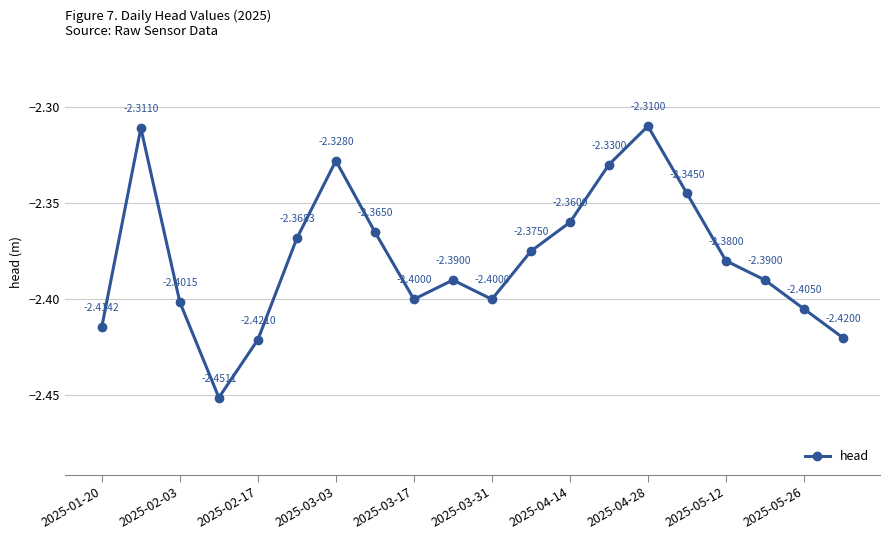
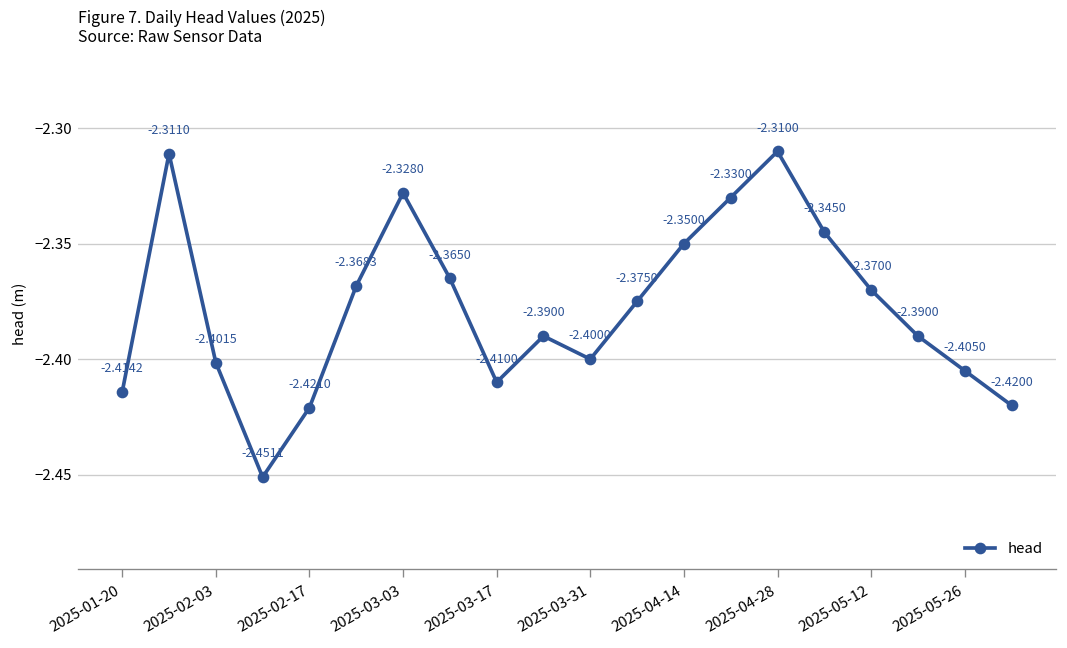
  {
    "2025-01-20": -2.4142,
    "2025-02-03": -2.4015,
    "2025-02-17": -2.4210,
    "2025-03-03": -2.3280,
-   "2025-03-17": -2.4000,
+   "2025-03-17": -2.4100,
    "2025-03-31": -2.4000,
-   "2025-04-14": -2.3600,
+   "2025-04-14": -2.3500,
    "2025-04-28": -2.3100,
-   "2025-05-12": -2.3800,
+   "2025-05-12": -2.3700,
    "2025-05-26": -2.4050
  }
